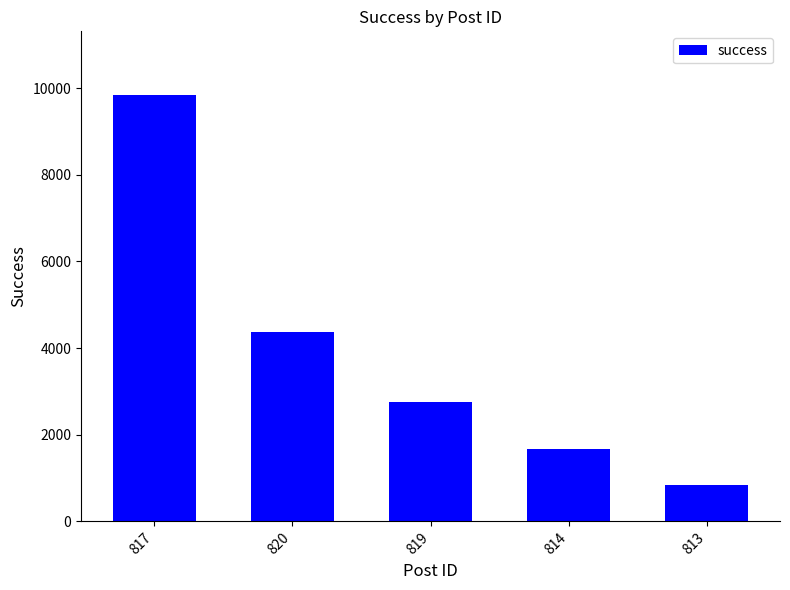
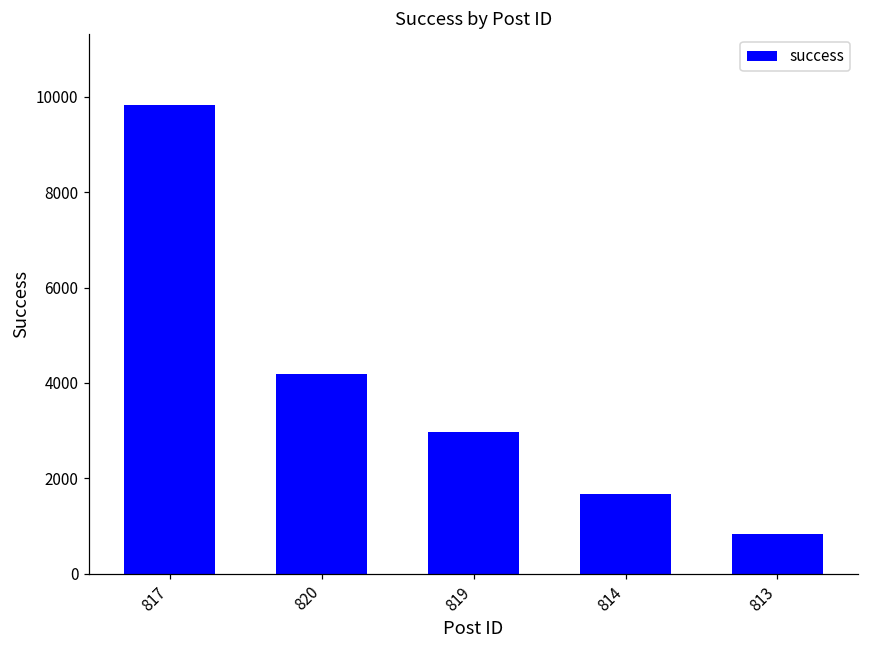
  {
    "817": 9800,
-   "820": 4400,
-   "819": 2800,
+   "820": 4200,
+   "819": 3000,
    "814": 1700,
    "813": 800
  }
